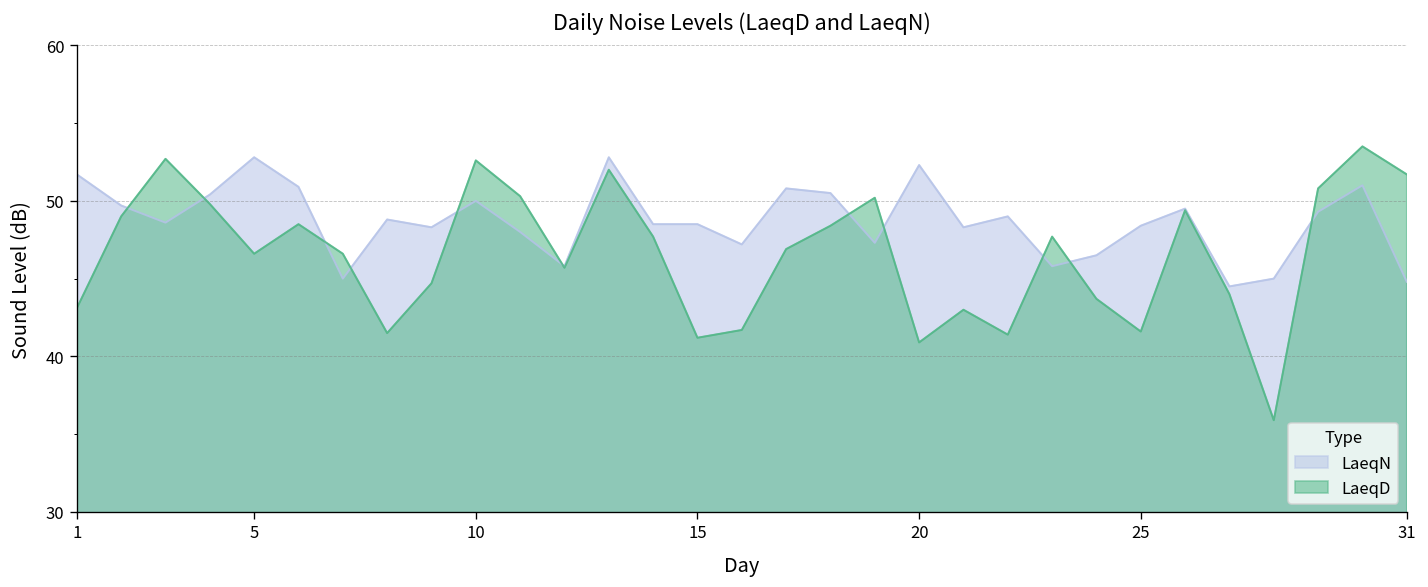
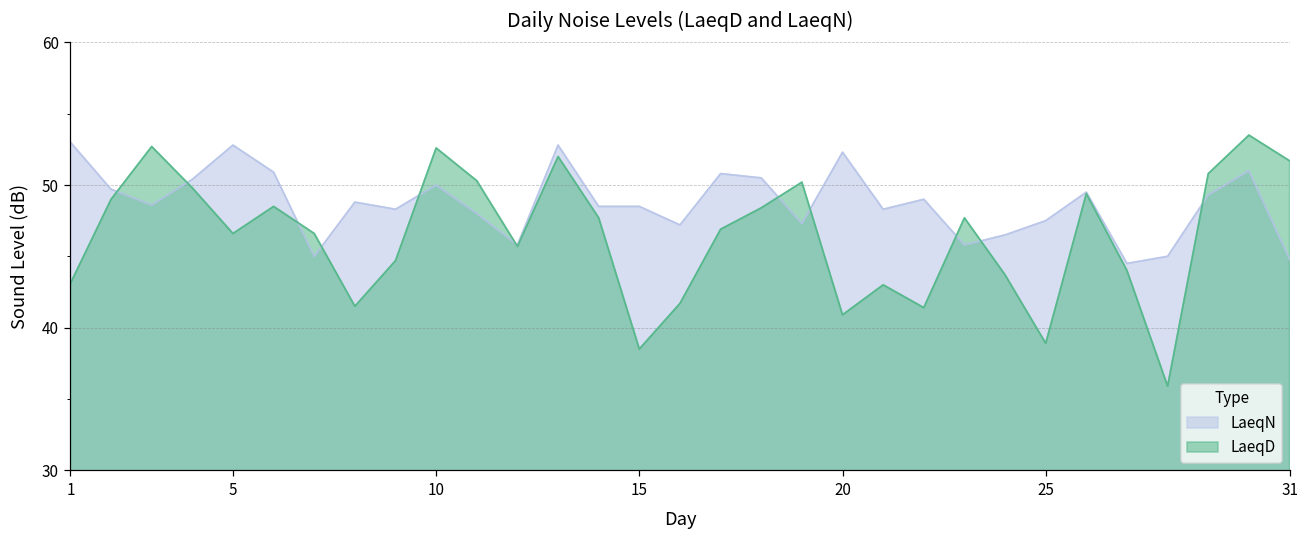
  {
    "LaeqN": {
-     "1": 51.7,
+     "1": 53.0,
      "5": 52.8,
      "10": 50.0,
      "15": 48.5,
      "20": 52.3,
-     "25": 48.4,
+     "25": 47.5,
      "31": 44.8
    },
    "LaeqD": {
      "1": 43.1,
      "5": 46.6,
      "10": 52.6,
-     "15": 41.2,
+     "15": 38.5,
      "20": 40.9,
-     "25": 41.6,
+     "25": 38.9,
      "31": 51.7
    }
  }
